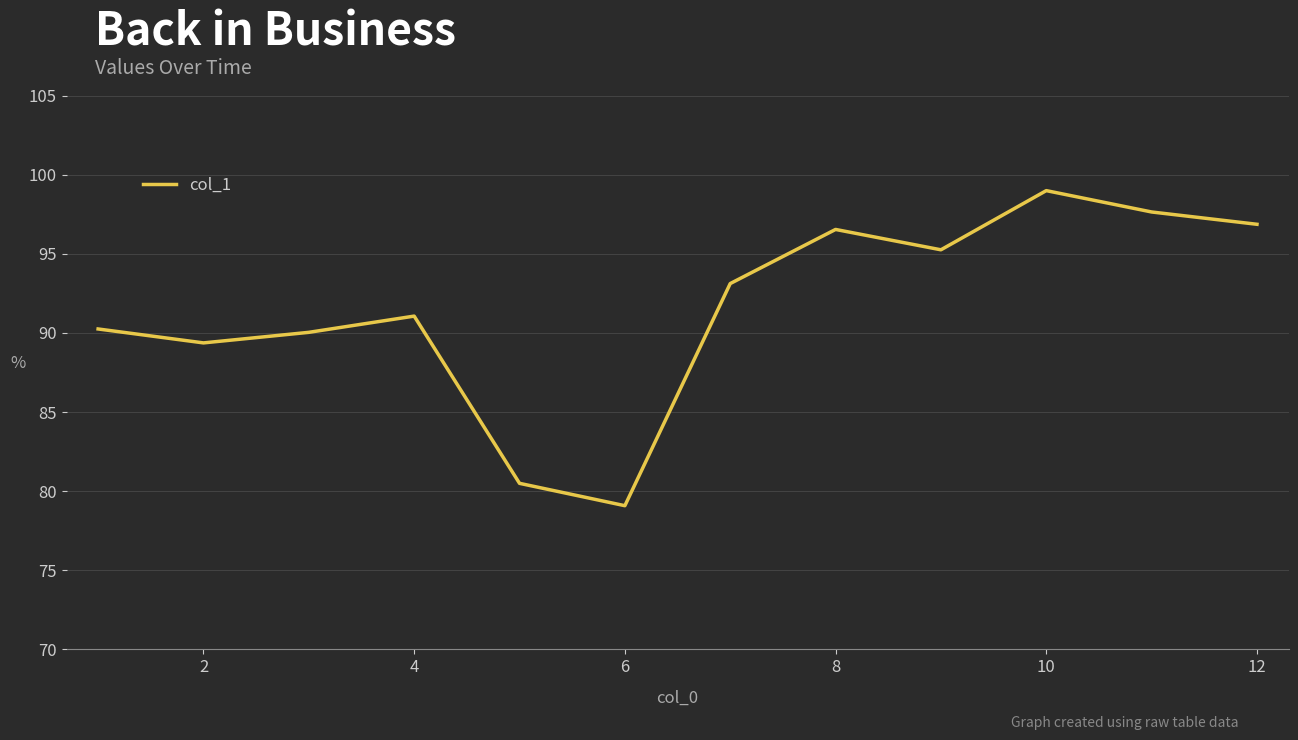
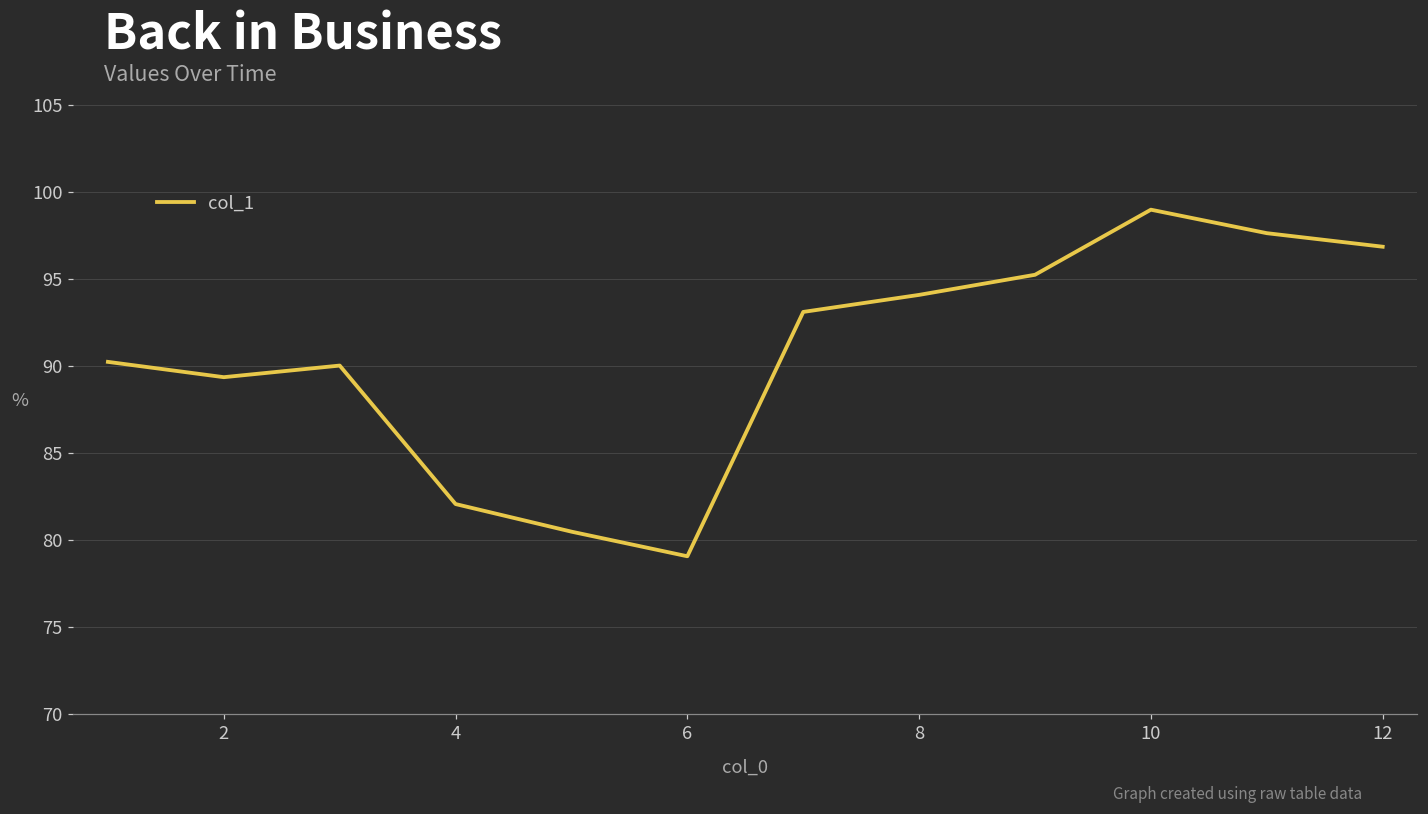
  {
    "2": 89.4,
-   "4": 91.1,
+   "4": 82.1,
    "6": 79.1,
-   "8": 96.5,
+   "8": 94.1,
    "10": 99.0,
    "12": 96.9
  }
